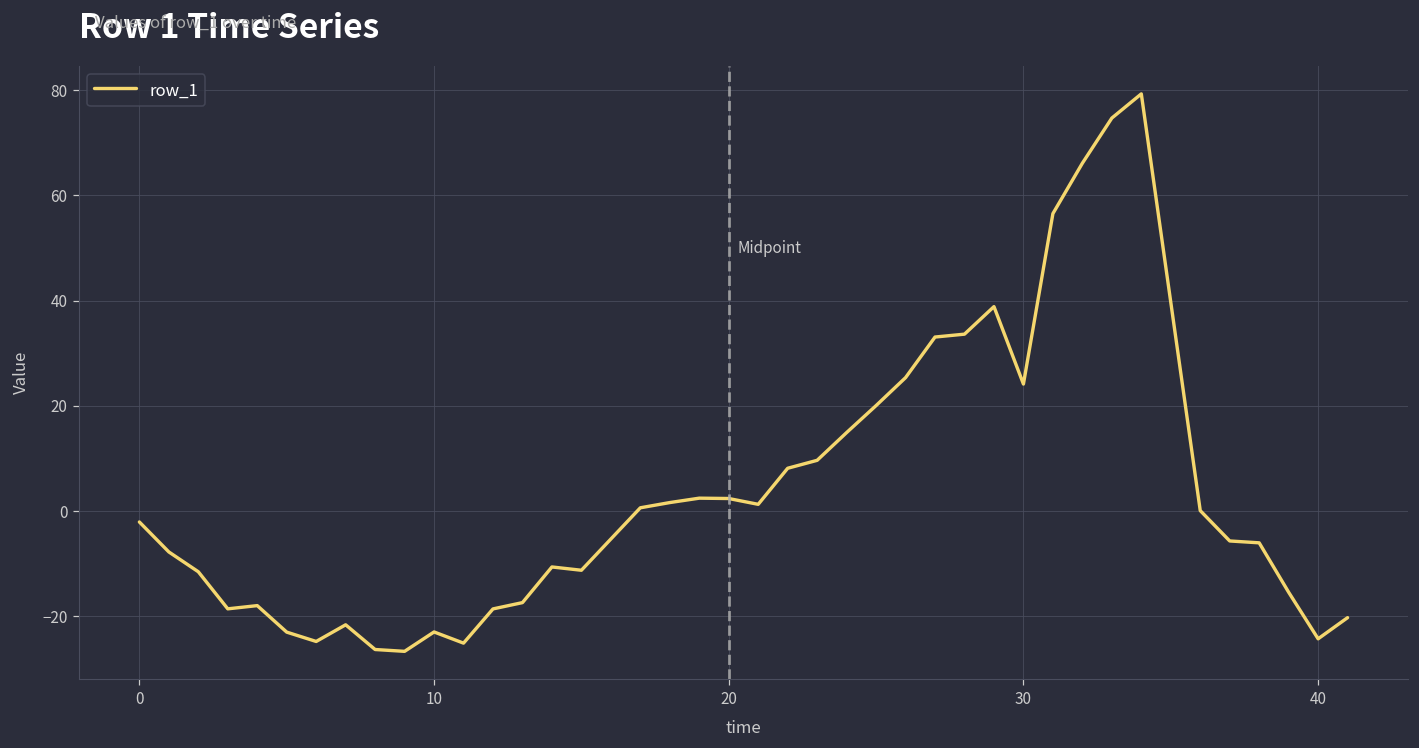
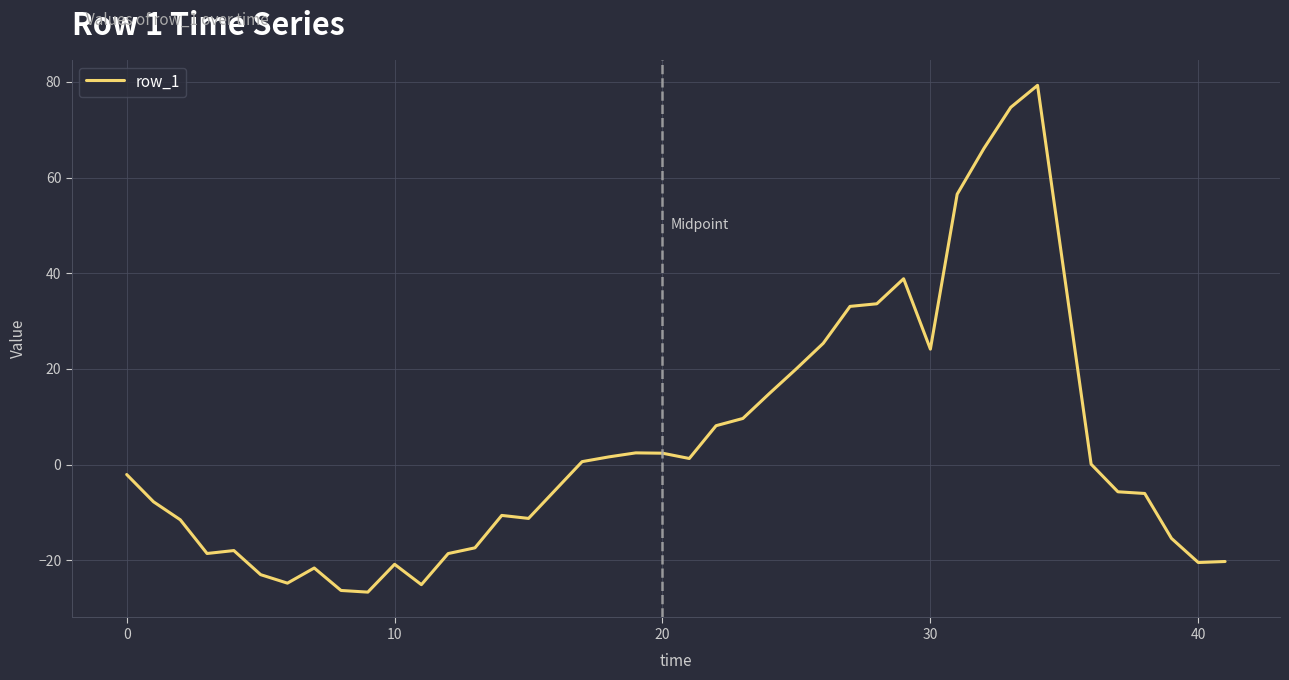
  {
    "0": -2,
-   "10": -23,
+   "10": -21,
    "20": 2,
    "30": 24,
-   "40": -24
+   "40": -20
  }
